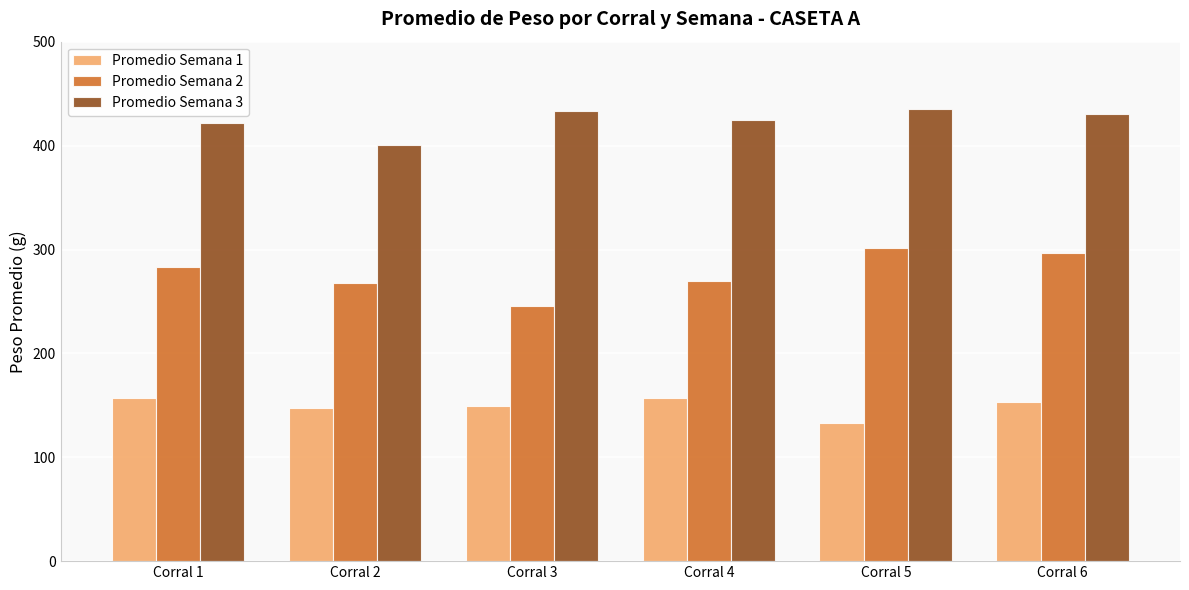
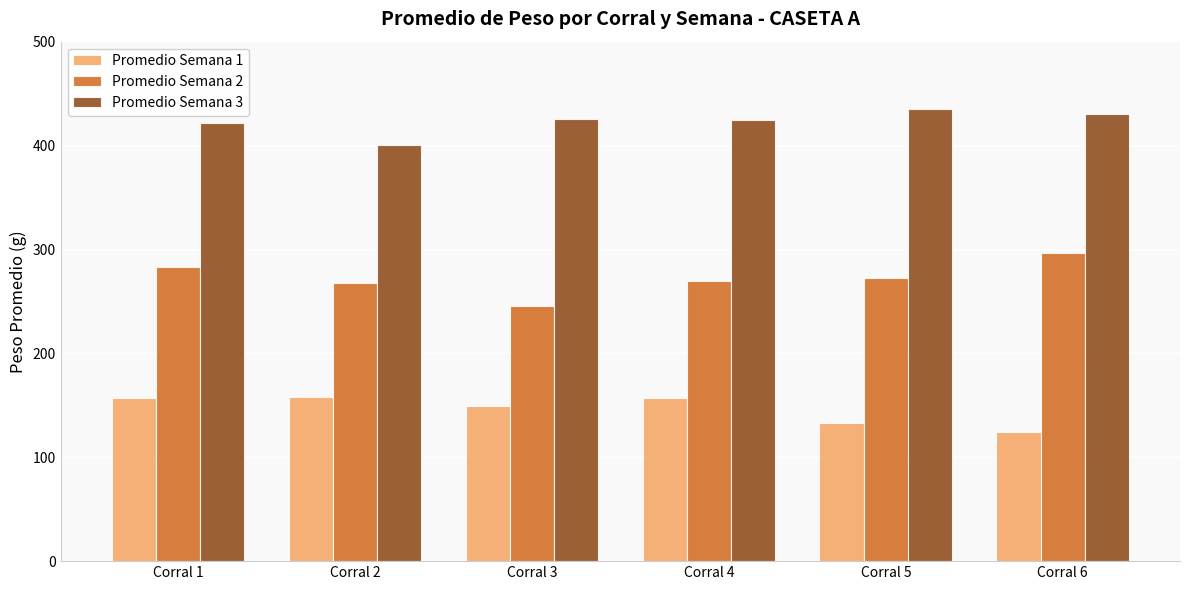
  {
    "Promedio Semana 1": {
      "Corral 1": 157,
-     "Corral 2": 147,
+     "Corral 2": 158,
      "Corral 3": 150,
      "Corral 4": 157,
      "Corral 5": 133,
-     "Corral 6": 154
+     "Corral 6": 125
    },
    "Promedio Semana 2": {
      "Corral 1": 283,
      "Corral 2": 267,
      "Corral 3": 245,
      "Corral 4": 270,
-     "Corral 5": 301,
+     "Corral 5": 272,
      "Corral 6": 297
    },
    "Promedio Semana 3": {
      "Corral 1": 422,
      "Corral 2": 401,
-     "Corral 3": 434,
+     "Corral 3": 426,
      "Corral 4": 425,
      "Corral 5": 435,
      "Corral 6": 431
    }
  }
